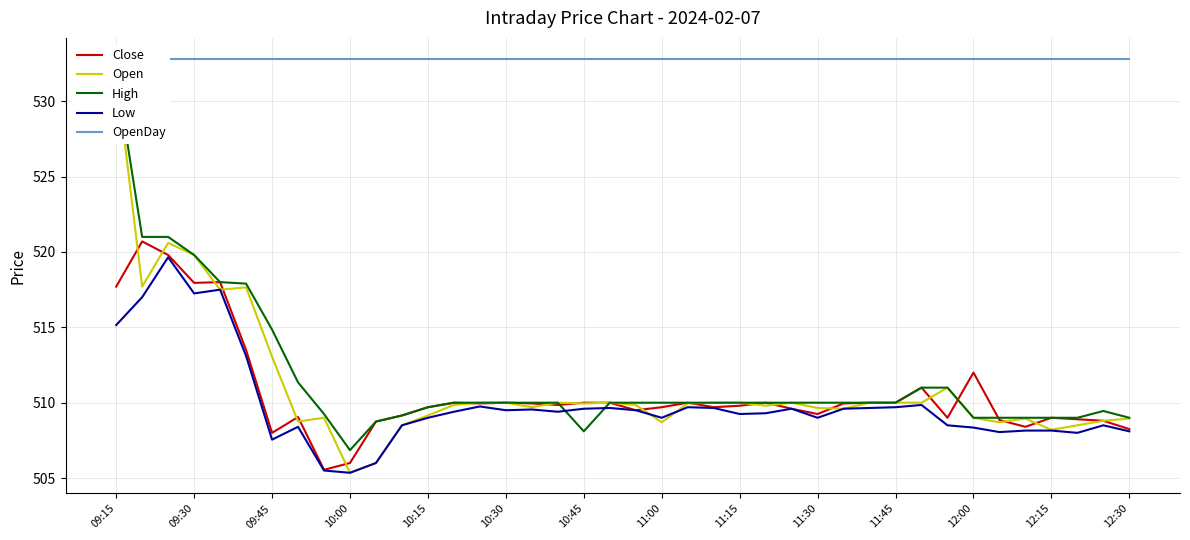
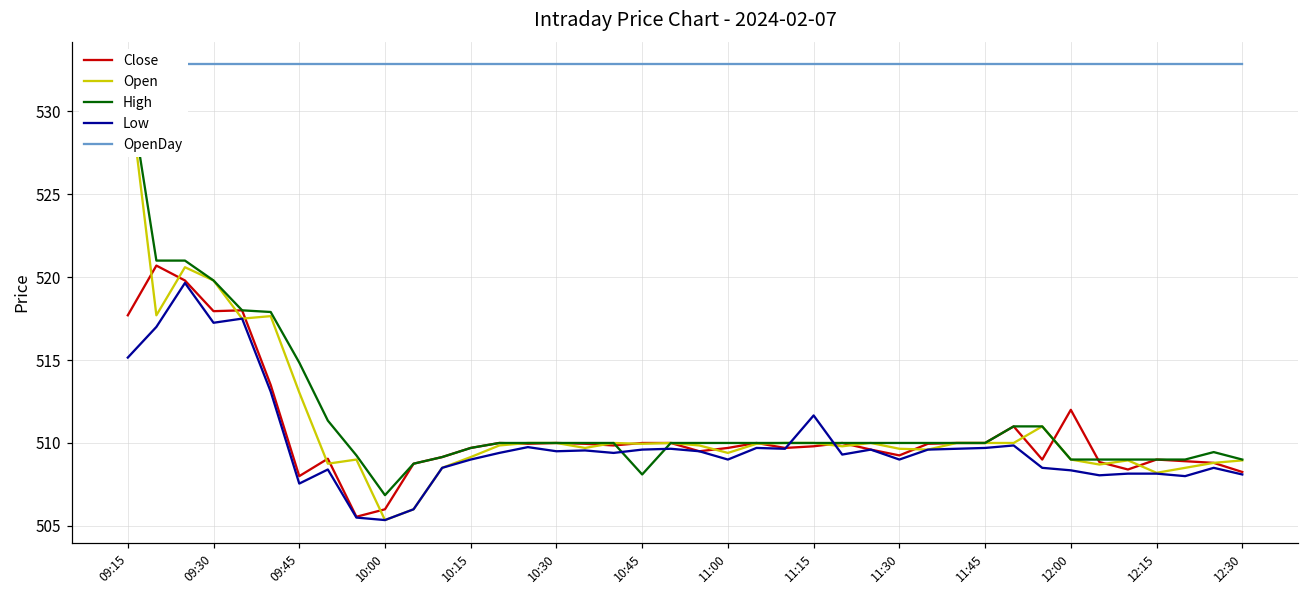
  {
    "Close": {
      "09:15": 517.7,
      "09:30": 518.0,
      "09:45": 508.0,
      "10:00": 506.0,
      "11:00": 509.7,
      "11:15": 509.8,
      "11:30": 509.3,
      "12:00": 512.0
    },
    "Open": {
      "09:45": 513.1,
-     "11:00": 508.7,
+     "11:00": 509.4,
      "11:30": 509.7
    },
    "High": {
      "09:45": 514.9,
      "10:00": 506.9,
      "10:45": 508.1,
      "11:00": 510.0,
      "11:30": 510.0
    },
    "Low": {
      "09:15": 515.2,
      "09:30": 517.3,
      "09:45": 507.6,
      "10:30": 509.5,
      "10:45": 509.6,
      "11:00": 509.0,
-     "11:15": 509.3,
+     "11:15": 511.7,
      "11:30": 509.0,
      "11:45": 509.7,
      "12:00": 508.4
    },
    "OpenDay": {
      "09:30": 532.8,
      "09:45": 532.8,
      "10:00": 532.8,
      "10:15": 532.8,
      "10:30": 532.8,
      "10:45": 532.8,
      "11:00": 532.8,
      "11:15": 532.8,
      "11:30": 532.8,
      "11:45": 532.8,
      "12:00": 532.8,
      "12:15": 532.8,
      "12:30": 532.8
    }
  }
